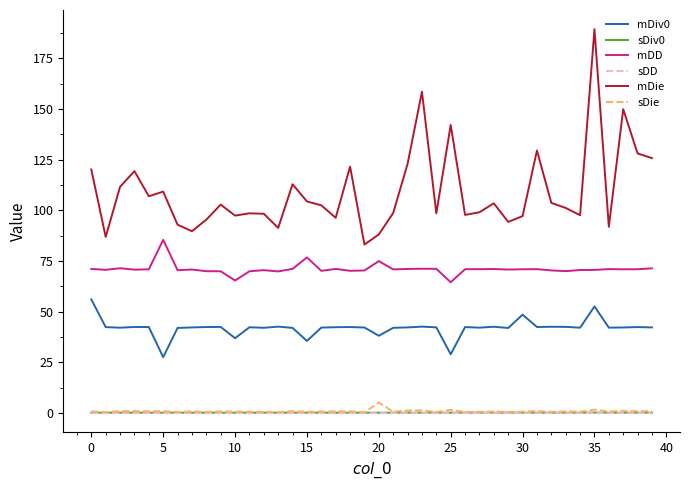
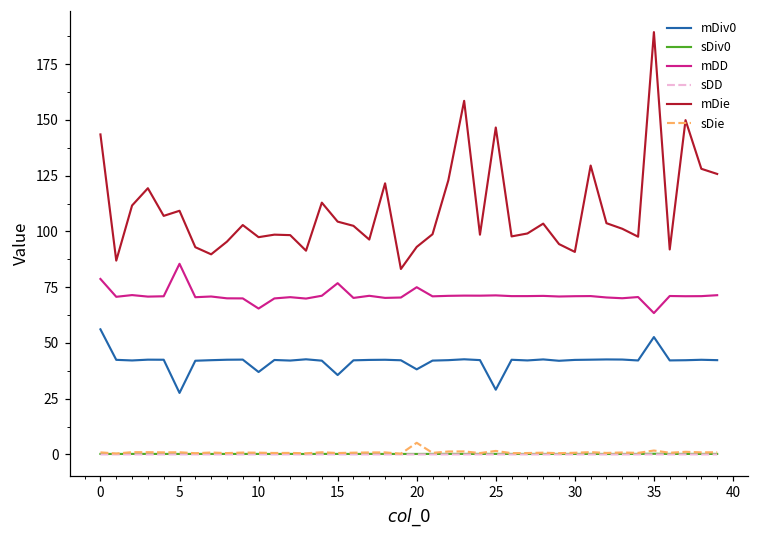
  {
    "mDiv0": {
      "0": 56,
      "5": 28,
      "10": 37,
      "15": 36,
      "20": 38,
      "25": 29,
-     "30": 49,
+     "30": 42,
      "35": 53
    },
    "mDD": {
-     "0": 71,
+     "0": 79,
      "5": 85,
      "10": 65,
      "15": 77,
      "20": 75,
-     "25": 65,
+     "25": 71,
      "30": 71,
-     "35": 71
+     "35": 63
    },
    "mDie": {
-     "0": 120,
+     "0": 144,
      "5": 109,
      "10": 97,
      "15": 104,
-     "20": 88,
-     "25": 142,
-     "30": 97,
+     "20": 93,
+     "25": 147,
+     "30": 91,
      "35": 189
    },
    "sDie": {
      "20": 5,
      "25": 2,
      "35": 2
    }
  }
